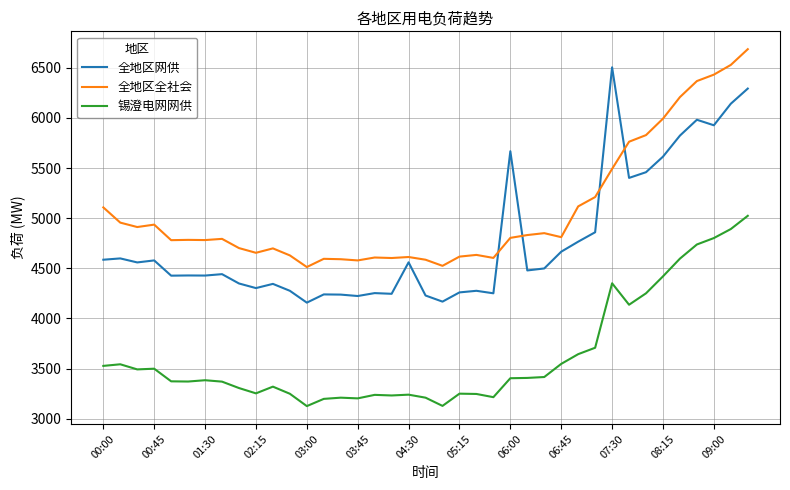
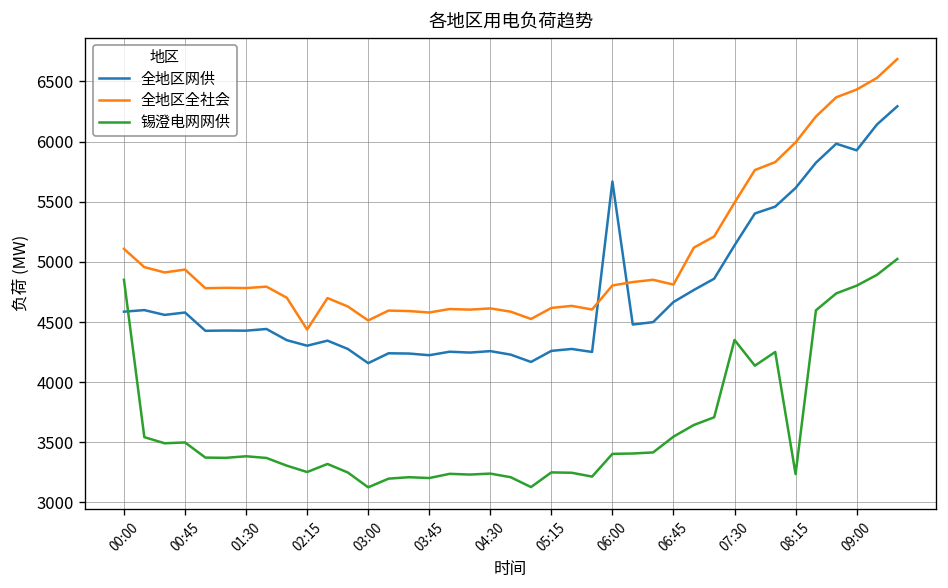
  {
    "全地区网供": {
      "00:00": 4590,
      "00:45": 4580,
      "01:30": 4430,
      "02:15": 4300,
      "03:00": 4160,
      "03:45": 4220,
-     "04:30": 4560,
+     "04:30": 4260,
      "05:15": 4260,
      "06:00": 5670,
      "06:45": 4670,
-     "07:30": 6510,
+     "07:30": 5140,
      "08:15": 5610,
      "09:00": 5930
    },
    "全地区全社会": {
      "00:00": 5110,
      "00:45": 4940,
      "01:30": 4780,
-     "02:15": 4660,
+     "02:15": 4440,
      "03:00": 4510,
      "03:45": 4580,
      "04:30": 4610,
      "05:15": 4620,
      "06:00": 4800,
      "06:45": 4810,
      "07:30": 5490,
      "08:15": 5990,
      "09:00": 6430
    },
    "锡澄电网网供": {
-     "00:00": 3530,
+     "00:00": 4850,
      "00:45": 3500,
      "01:30": 3380,
      "02:15": 3250,
      "03:00": 3130,
      "03:45": 3200,
      "04:30": 3240,
      "05:15": 3250,
      "06:00": 3400,
      "06:45": 3550,
      "07:30": 4350,
-     "08:15": 4420,
+     "08:15": 3240,
      "09:00": 4800
    }
  }
